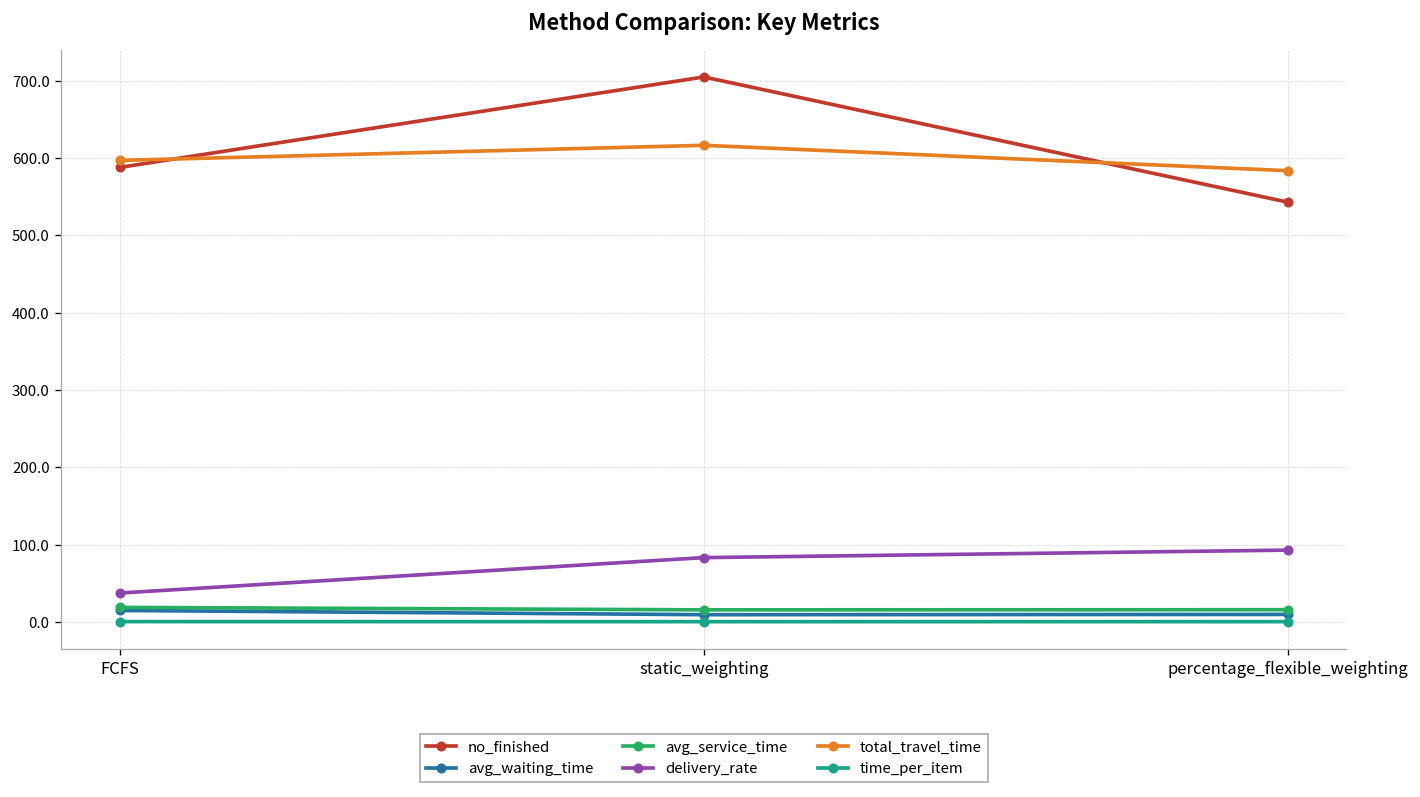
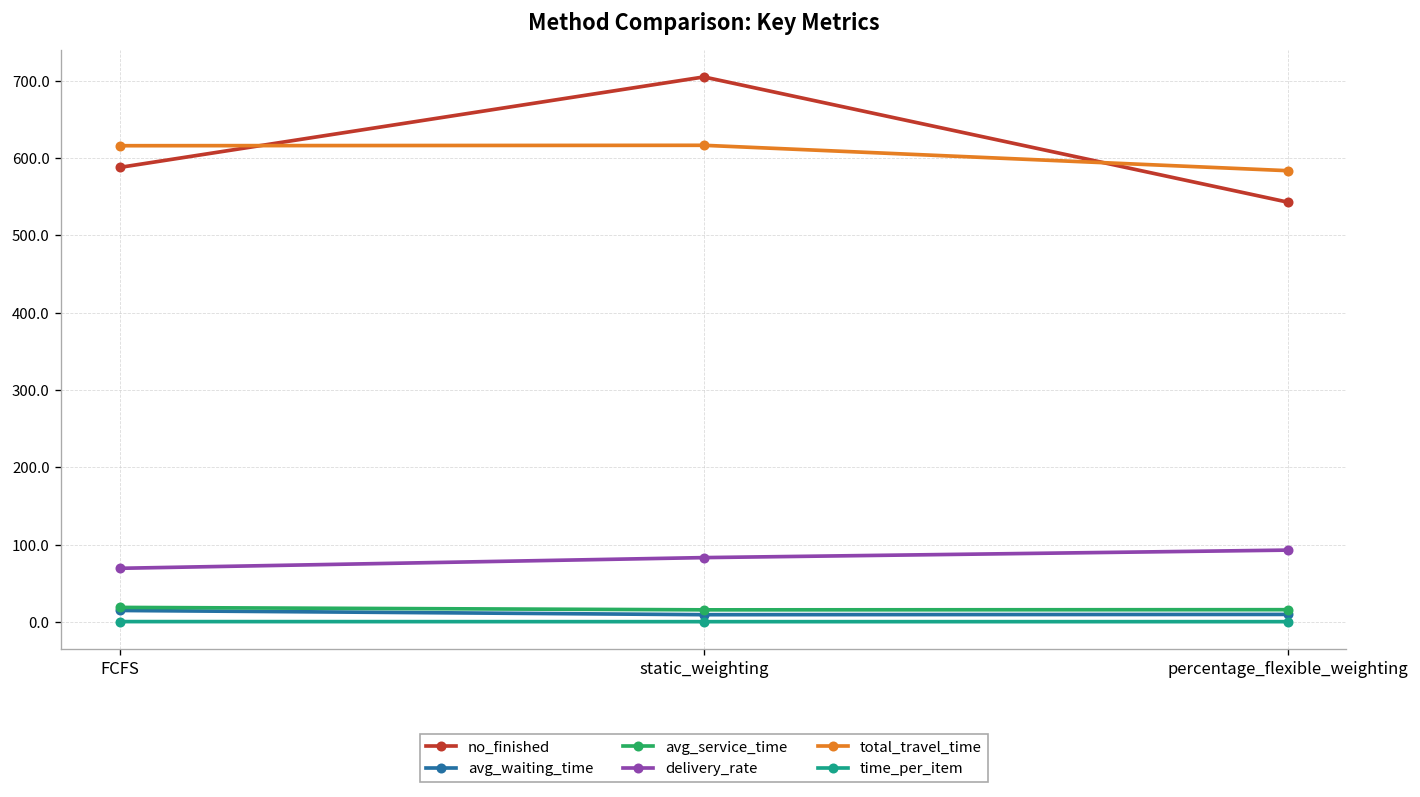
  {
    "no_finished": {
      "FCFS": 590,
      "static_weighting": 710,
      "percentage_flexible_weighting": 540
    },
    "delivery_rate": {
-     "FCFS": 40,
+     "FCFS": 70,
      "static_weighting": 80,
      "percentage_flexible_weighting": 90
    },
    "total_travel_time": {
-     "FCFS": 600,
+     "FCFS": 620,
      "static_weighting": 620,
      "percentage_flexible_weighting": 580
    }
  }
